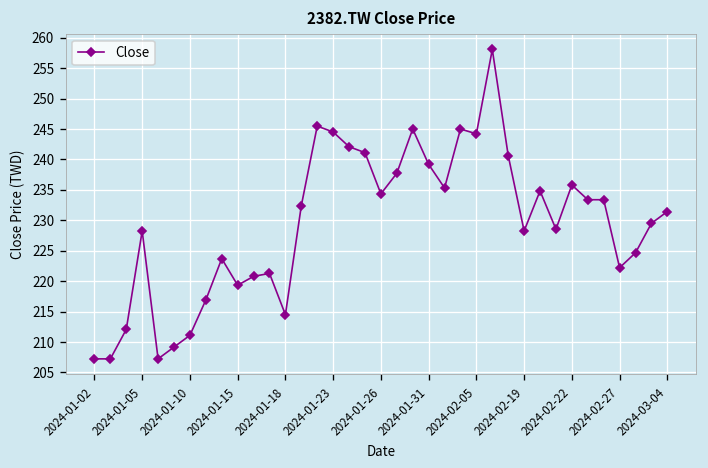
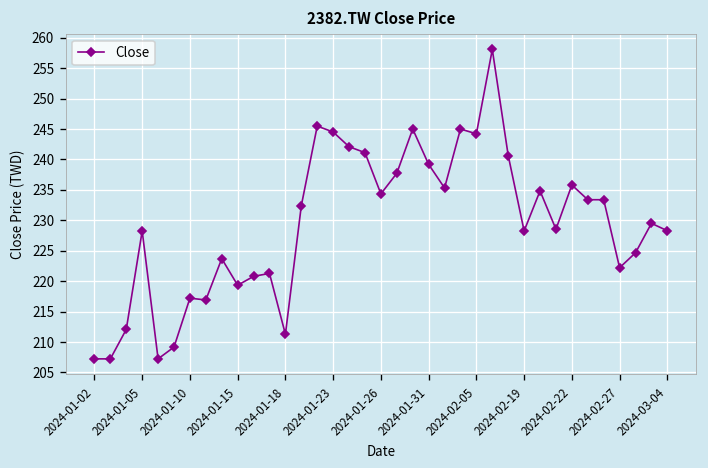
  {
    "2024-01-02": 207,
    "2024-01-05": 228,
-   "2024-01-10": 211,
+   "2024-01-10": 217,
    "2024-01-15": 219,
-   "2024-01-18": 214,
+   "2024-01-18": 211,
    "2024-01-23": 245,
    "2024-01-26": 234,
    "2024-01-31": 239,
    "2024-02-05": 244,
    "2024-02-19": 228,
    "2024-02-22": 236,
    "2024-02-27": 222,
-   "2024-03-04": 231
+   "2024-03-04": 228
  }
